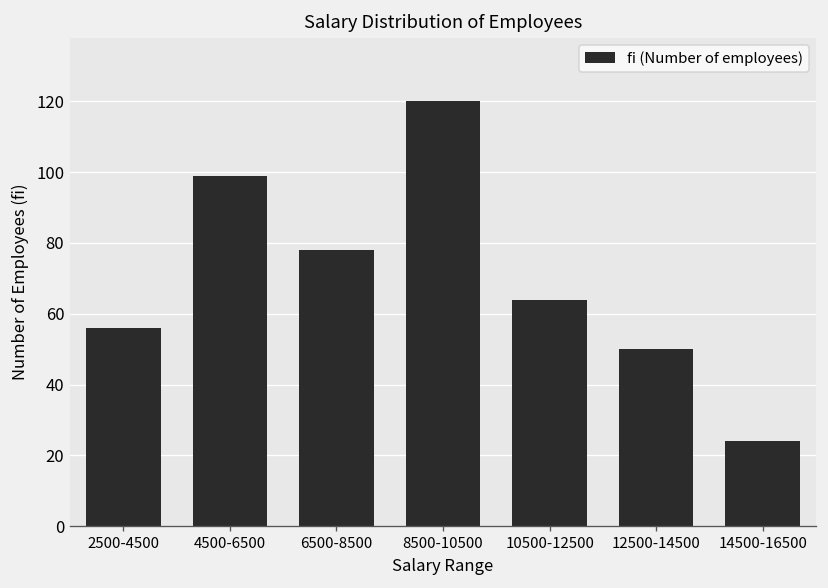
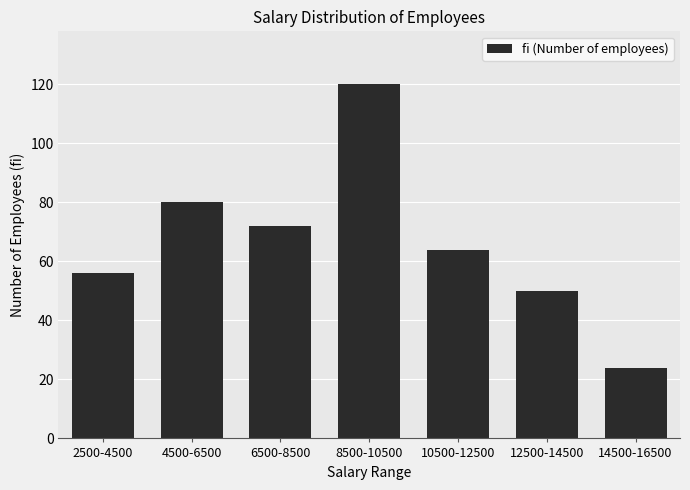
  {
    "2500-4500": 56,
-   "4500-6500": 99,
-   "6500-8500": 78,
+   "4500-6500": 80,
+   "6500-8500": 72,
    "8500-10500": 120,
    "10500-12500": 64,
    "12500-14500": 50,
    "14500-16500": 24
  }
